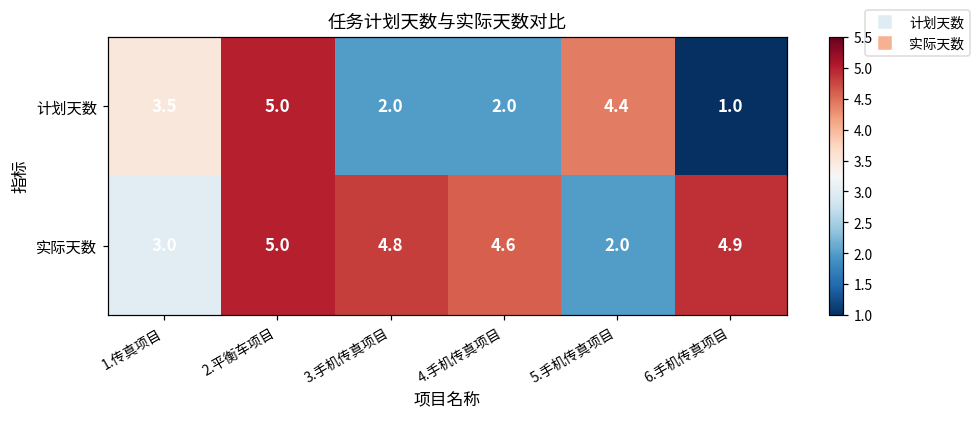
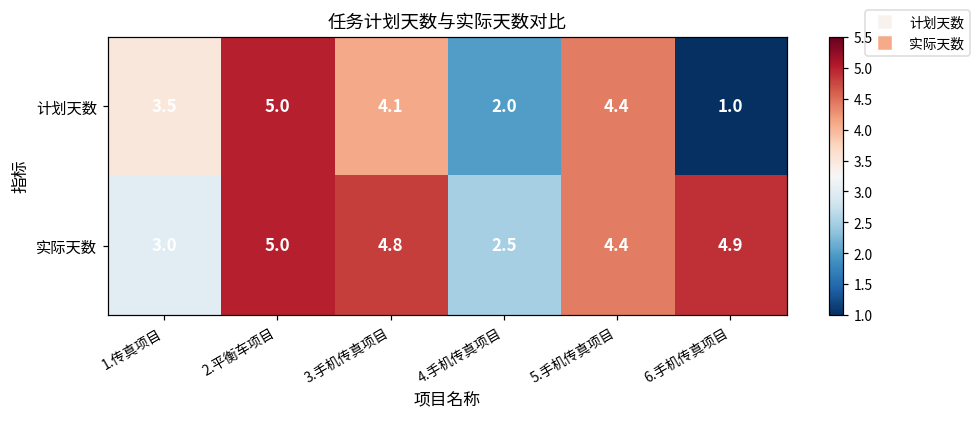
  {
    "计划天数": {
      "2.平衡车项目": 5.0,
-     "3.手机传真项目": 2.0,
+     "3.手机传真项目": 4.1,
      "4.手机传真项目": 2.0,
      "5.手机传真项目": 4.4,
      "6.手机传真项目": 1.0
    },
    "实际天数": {
      "2.平衡车项目": 5.0,
      "3.手机传真项目": 4.8,
-     "4.手机传真项目": 4.6,
-     "5.手机传真项目": 2.0,
+     "4.手机传真项目": 2.5,
+     "5.手机传真项目": 4.4,
      "6.手机传真项目": 4.9
    }
  }
